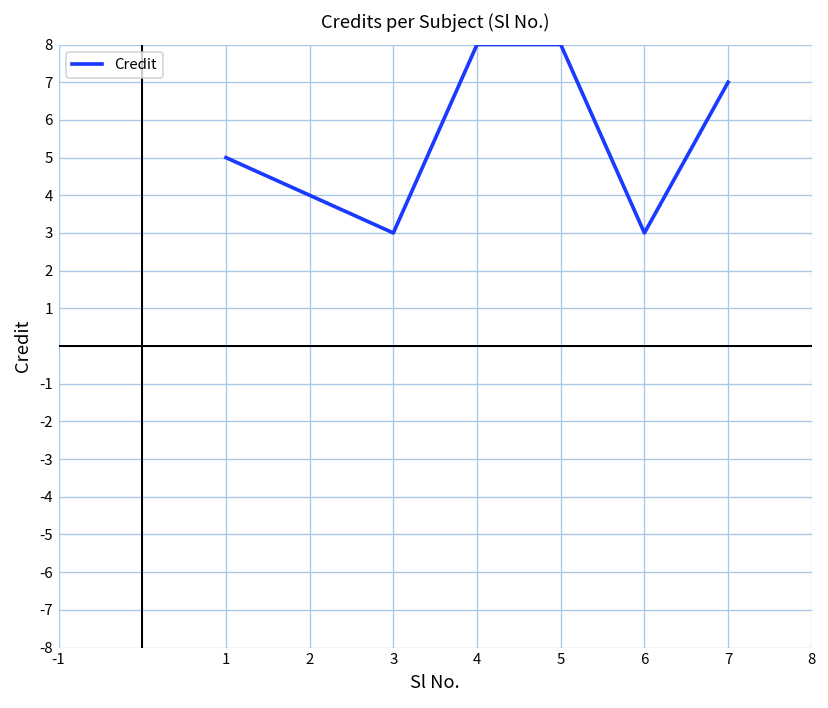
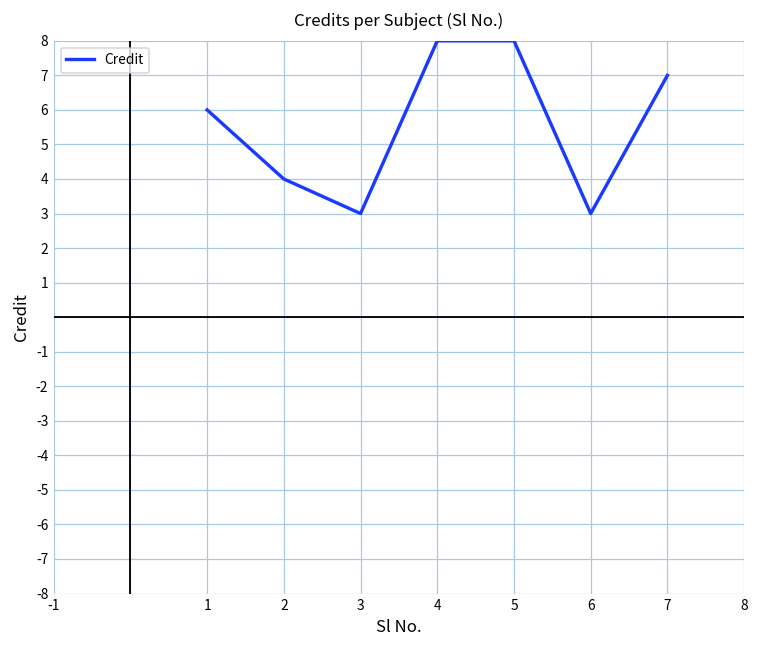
  {
-   "1": 5,
+   "1": 6,
    "2": 4,
    "3": 3,
    "4": 8,
    "5": 8,
    "6": 3,
    "7": 7
  }
